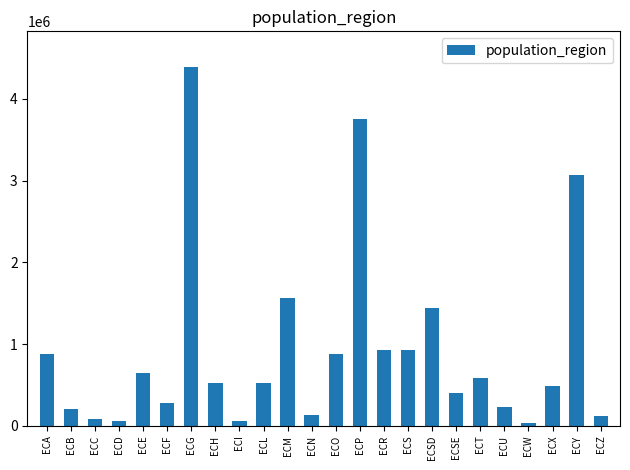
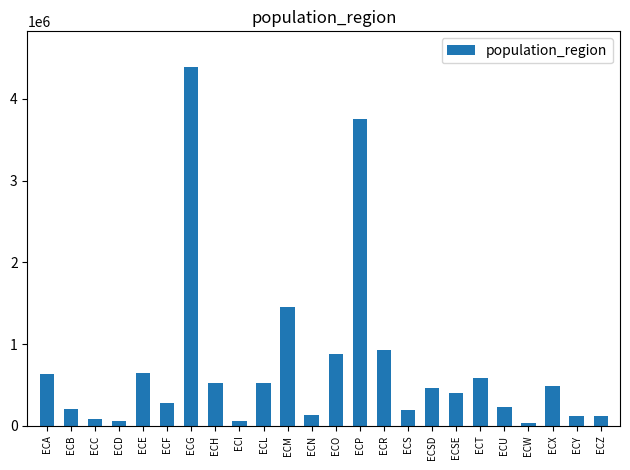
  {
-   "ECA": 900000,
+   "ECA": 600000,
    "ECB": 200000,
    "ECC": 100000,
    "ECD": 100000,
    "ECE": 600000,
    "ECF": 300000,
    "ECG": 4400000,
    "ECH": 500000,
    "ECI": 100000,
    "ECL": 500000,
-   "ECM": 1600000,
+   "ECM": 1400000,
    "ECN": 100000,
    "ECO": 900000,
    "ECP": 3800000,
    "ECR": 900000,
-   "ECS": 900000,
-   "ECSD": 1400000,
+   "ECS": 200000,
+   "ECSD": 500000,
    "ECSE": 400000,
    "ECT": 600000,
    "ECU": 200000,
    "ECW": 0,
    "ECX": 500000,
-   "ECY": 3100000,
+   "ECY": 100000,
    "ECZ": 100000
  }
